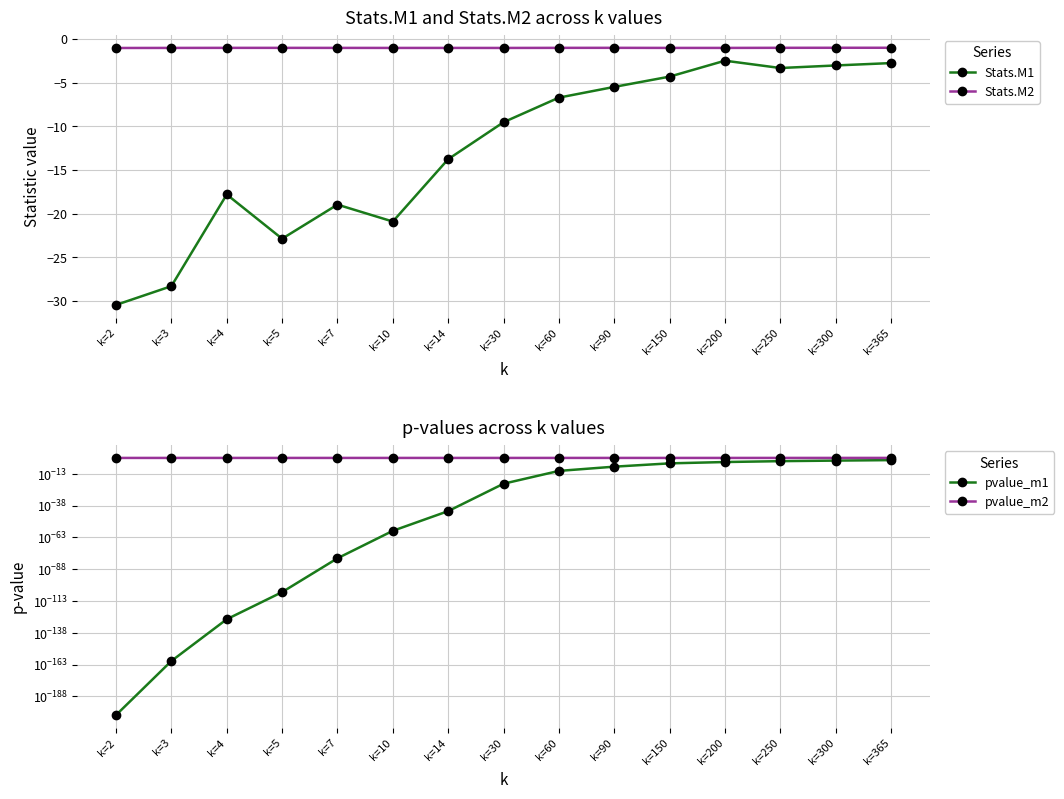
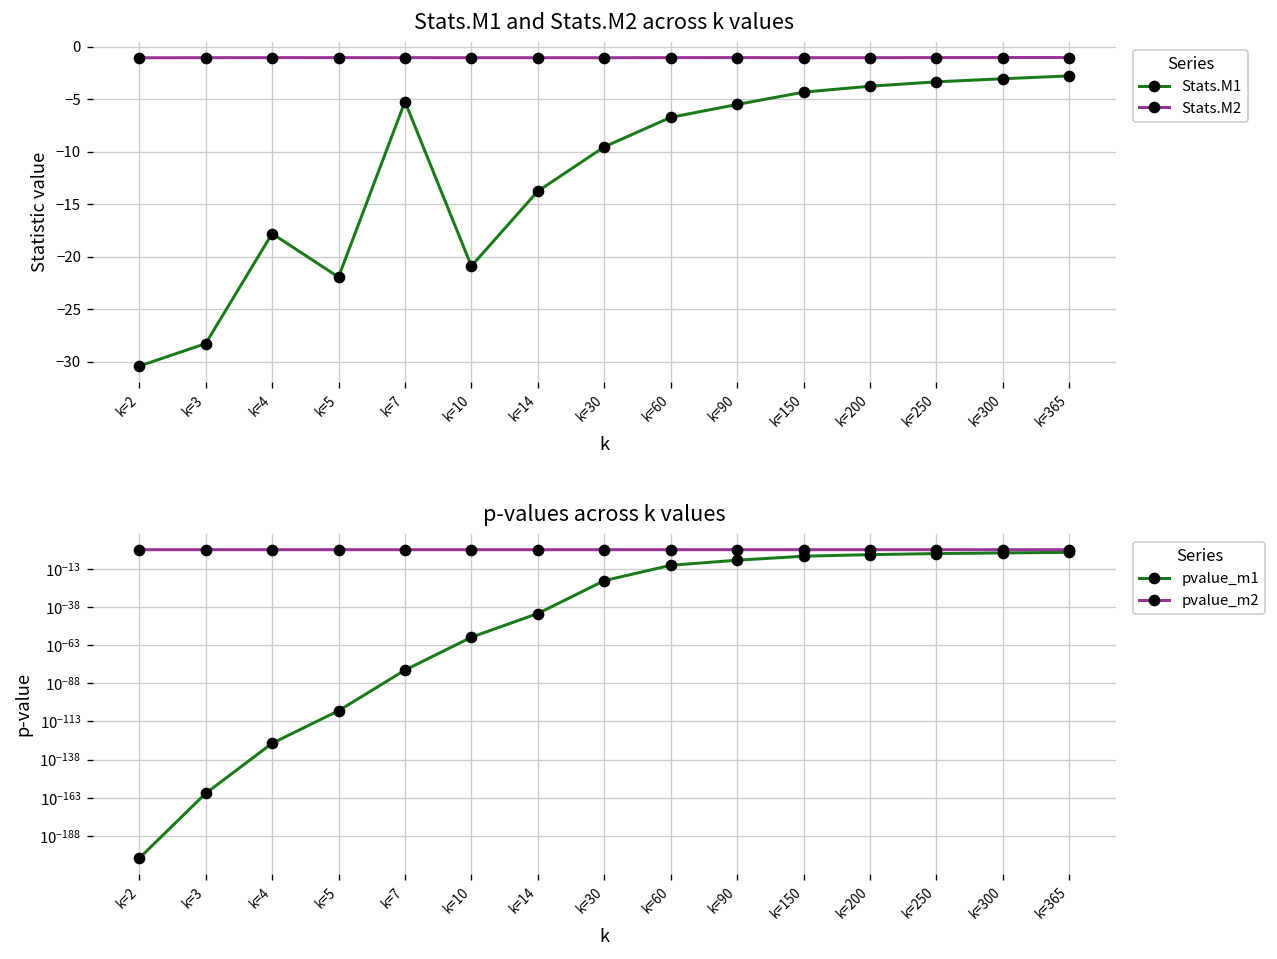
  {
    "Stats.M1 and Stats.M2 across k values": {
      "Stats.M1": {
        "k=2": -30,
        "k=3": -28,
        "k=4": -18,
-       "k=5": -23,
-       "k=7": -19,
+       "k=5": -22,
+       "k=7": -5,
        "k=10": -21,
        "k=14": -14,
        "k=30": -10,
        "k=60": -7,
        "k=90": -5,
        "k=150": -4,
-       "k=200": -2,
+       "k=200": -4,
        "k=250": -3,
        "k=300": -3,
        "k=365": -3
      },
      "Stats.M2": {
        "k=2": -1,
        "k=3": -1,
        "k=4": -1,
        "k=5": -1,
        "k=7": -1,
        "k=10": -1,
        "k=14": -1,
        "k=30": -1,
        "k=60": -1,
        "k=90": -1,
        "k=150": -1,
        "k=200": -1,
        "k=250": -1,
        "k=300": -1,
        "k=365": -1
      }
    }
  }
